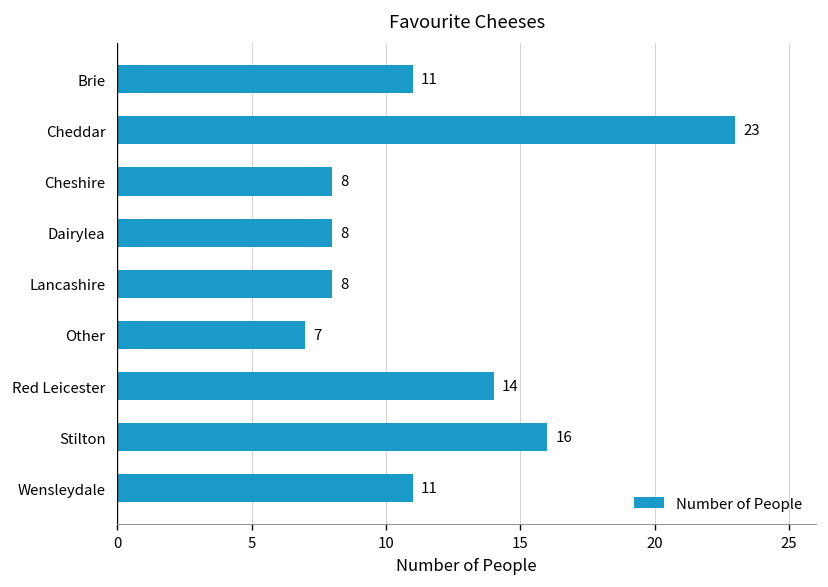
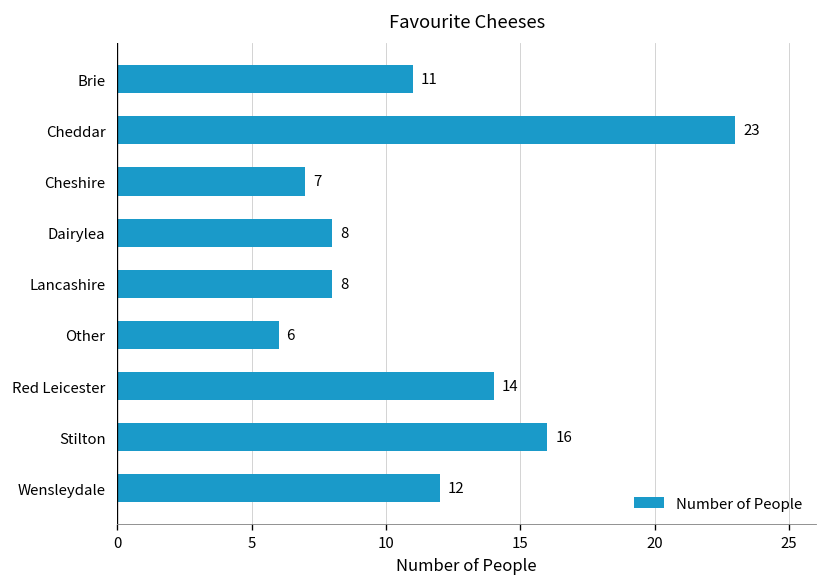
  {
    "Brie": 11,
    "Cheddar": 23,
-   "Cheshire": 8,
+   "Cheshire": 7,
    "Dairylea": 8,
    "Lancashire": 8,
-   "Other": 7,
+   "Other": 6,
    "Red Leicester": 14,
    "Stilton": 16,
-   "Wensleydale": 11
+   "Wensleydale": 12
  }
